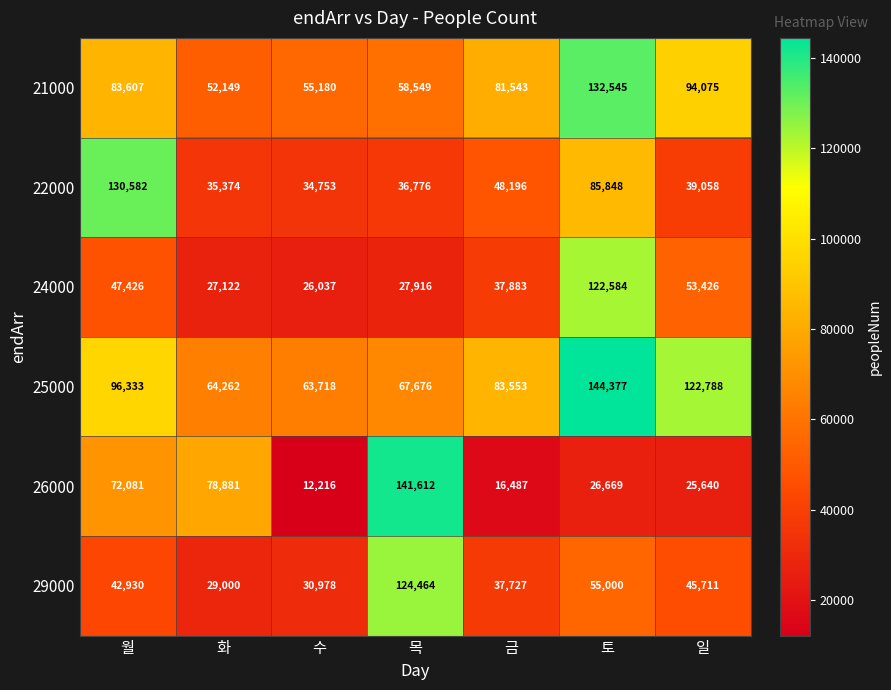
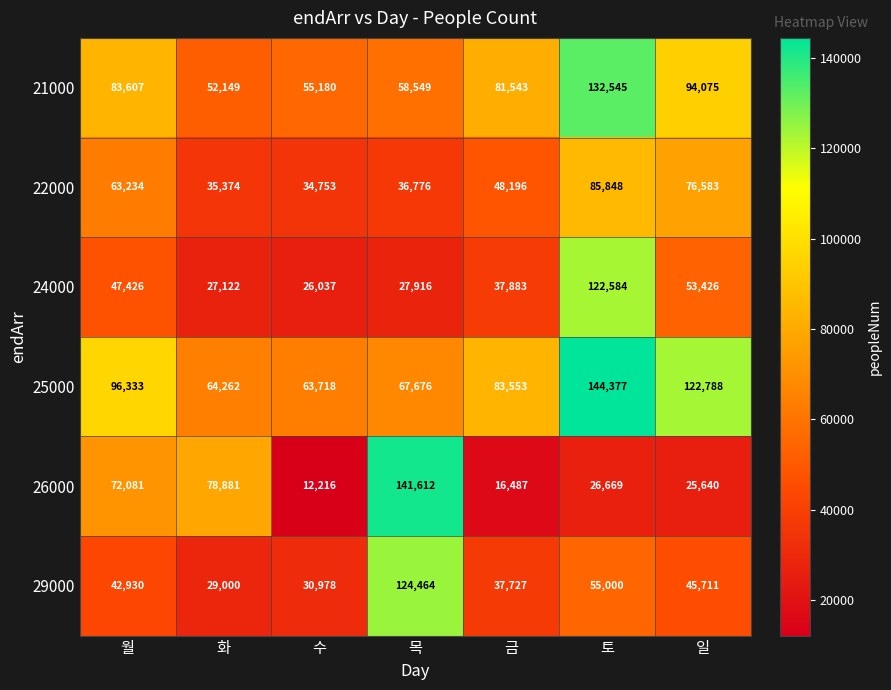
  {
    "21000": {
      "월": "83,607",
      "화": "52,149",
      "수": "55,180",
      "목": "58,549",
      "금": "81,543",
      "토": "132,545",
      "일": "94,075"
    },
    "22000": {
-     "월": "130,582",
+     "월": "63,234",
      "화": "35,374",
      "수": "34,753",
      "목": "36,776",
      "금": "48,196",
      "토": "85,848",
-     "일": "39,058"
+     "일": "76,583"
    },
    "24000": {
      "월": "47,426",
      "화": "27,122",
      "수": "26,037",
      "목": "27,916",
      "금": "37,883",
      "토": "122,584",
      "일": "53,426"
    },
    "25000": {
      "월": "96,333",
      "화": "64,262",
      "수": "63,718",
      "목": "67,676",
      "금": "83,553",
      "토": "144,377",
      "일": "122,788"
    },
    "26000": {
      "월": "72,081",
      "화": "78,881",
      "수": "12,216",
      "목": "141,612",
      "금": "16,487",
      "토": "26,669",
      "일": "25,640"
    },
    "29000": {
      "월": "42,930",
      "화": "29,000",
      "수": "30,978",
      "목": "124,464",
      "금": "37,727",
      "토": "55,000",
      "일": "45,711"
    }
  }
